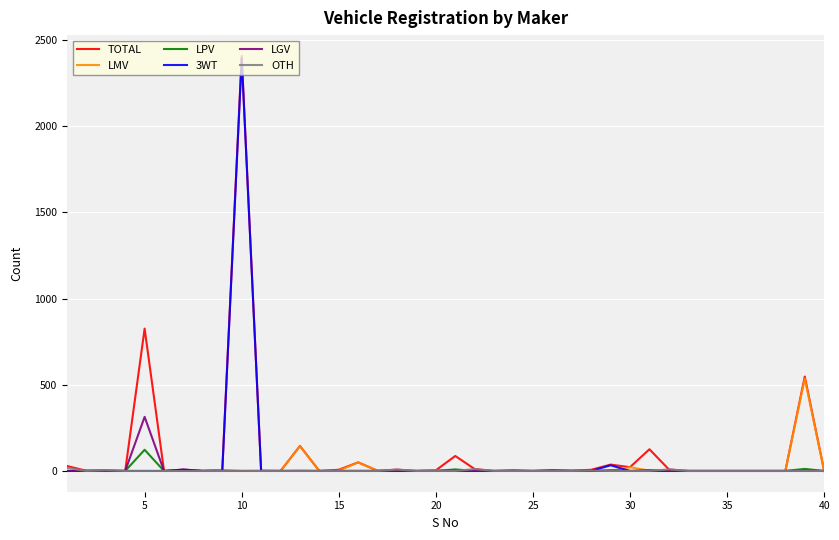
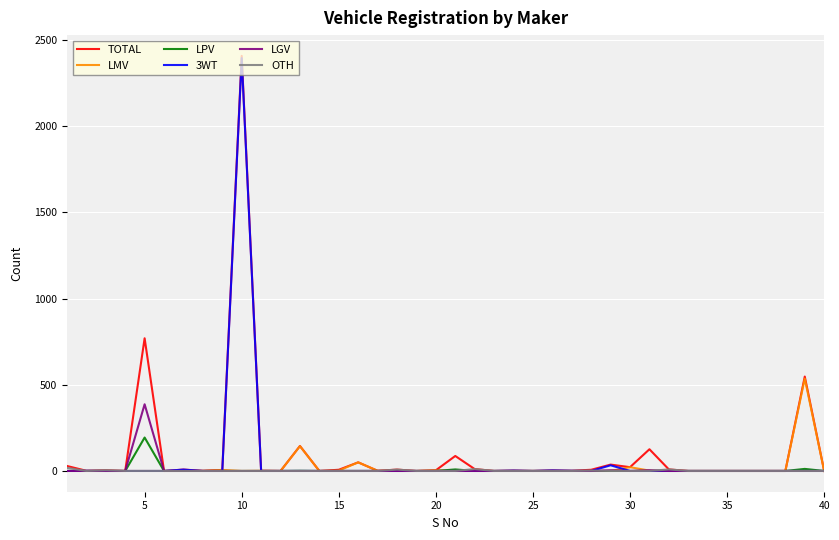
  {
    "TOTAL": {
-     "5": 830
+     "5": 770
    },
    "LPV": {
-     "5": 120
+     "5": 190
    },
    "LGV": {
-     "5": 310
+     "5": 390
    }
  }
